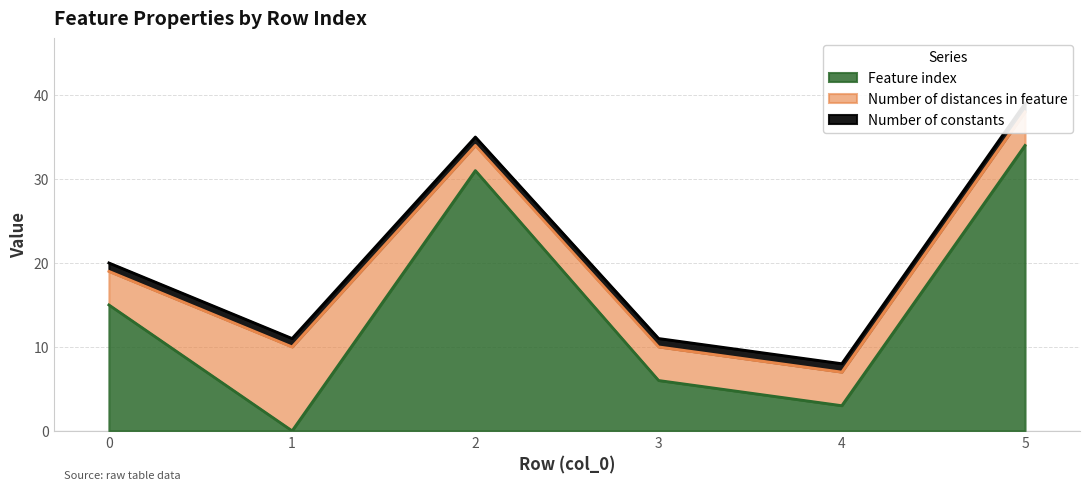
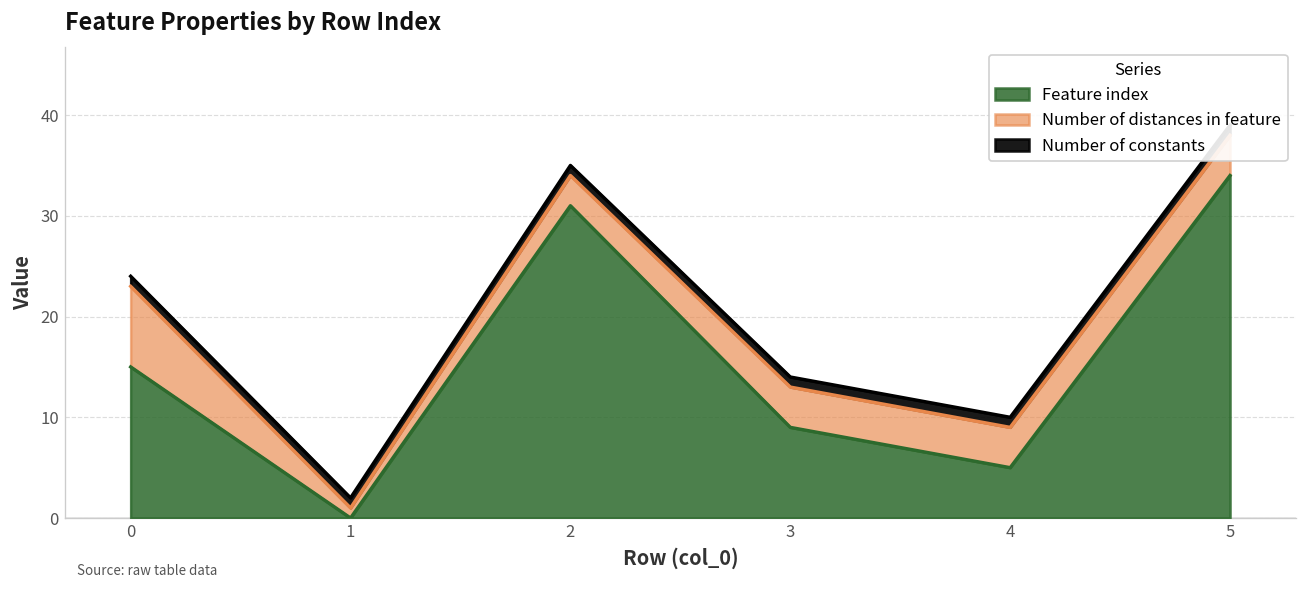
  {
    "Feature index": {
      "0": 15,
      "1": 0,
      "2": 31,
-     "3": 6,
-     "4": 3,
+     "3": 9,
+     "4": 5,
      "5": 34
    },
    "Number of distances in feature": {
-     "0": 4,
-     "1": 10,
+     "0": 8,
+     "1": 1,
      "2": 3,
      "3": 4,
      "4": 4
    },
    "Number of constants": {
      "0": 1,
      "1": 1,
      "2": 1,
      "3": 1,
      "4": 1
    }
  }
